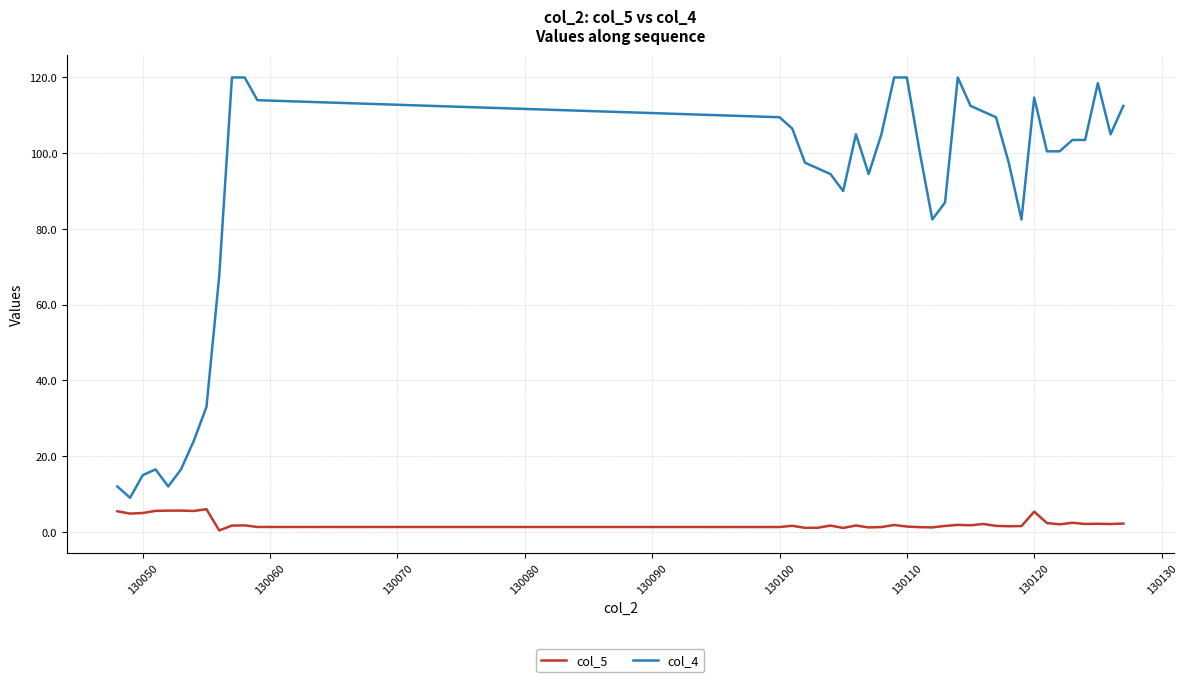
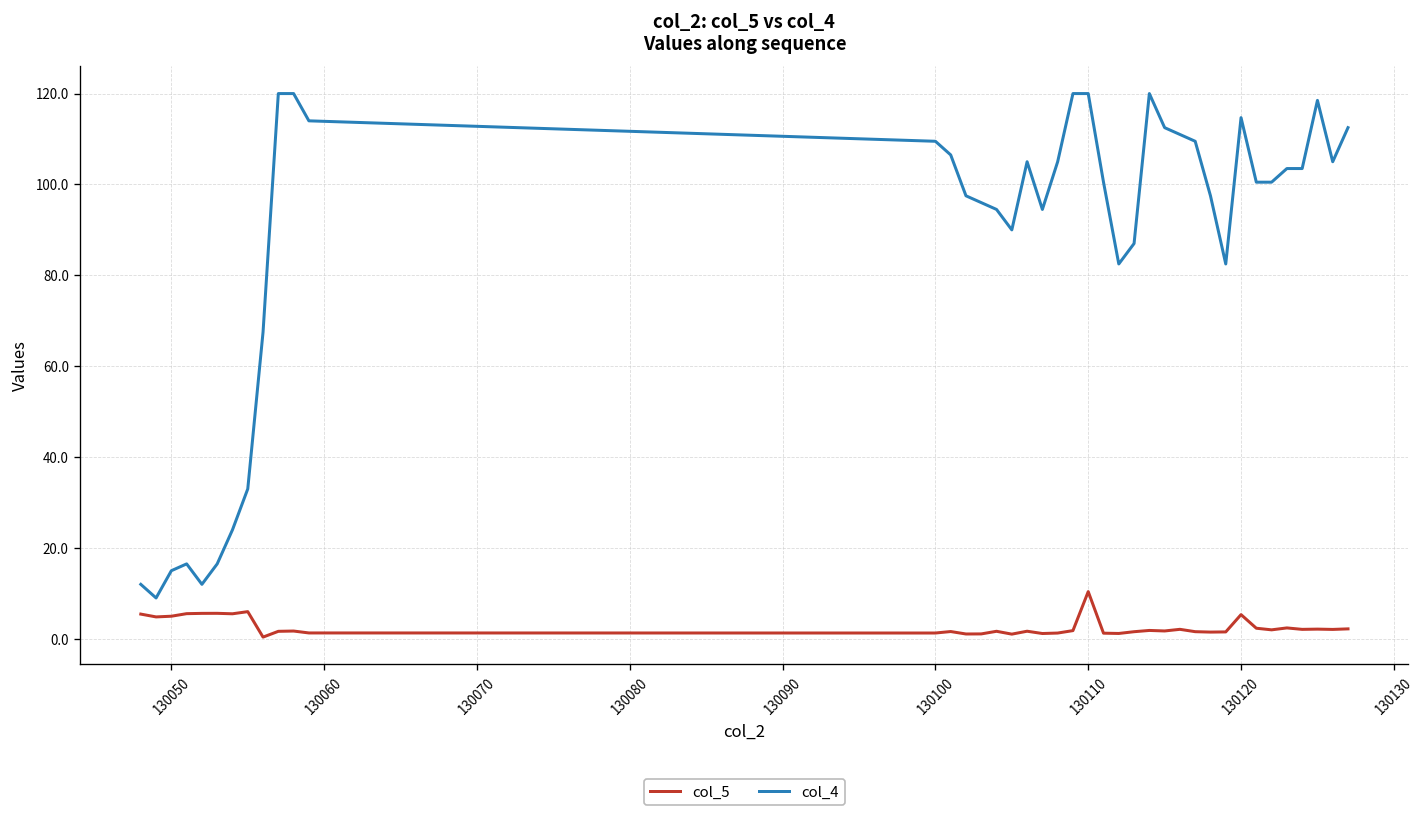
  {
    "col_5": {
      "130050": 5,
      "130100": 1,
-     "130110": 1,
+     "130110": 10,
      "130120": 5
    },
    "col_4": {
      "130050": 15,
      "130100": 110,
      "130110": 120,
      "130120": 115
    }
  }
